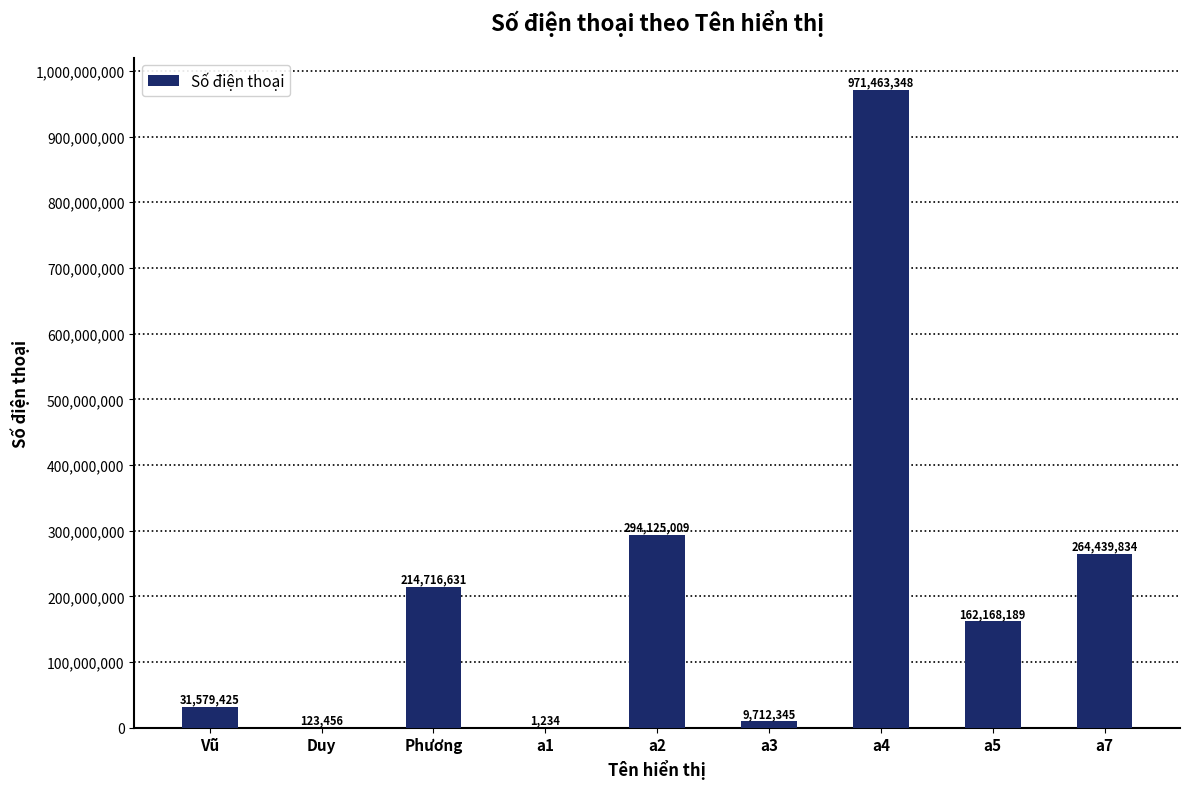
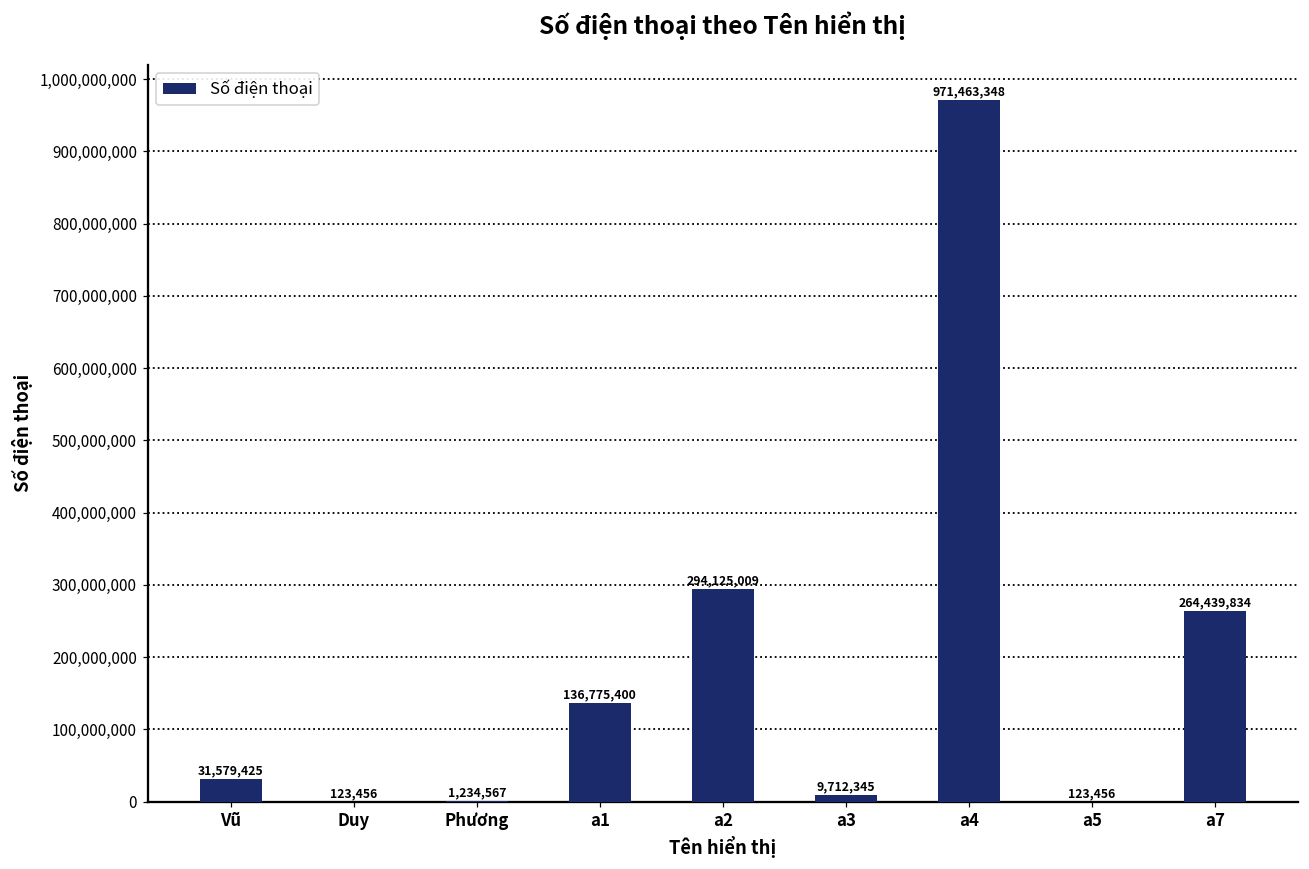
  {
    "Vũ": "31,579,425",
    "Duy": "123,456",
-   "Phương": "214,716,631",
-   "a1": "1,234",
+   "Phương": "1,234,567",
+   "a1": "136,775,400",
    "a2": "294,125,009",
    "a3": "9,712,345",
    "a4": "971,463,348",
-   "a5": "162,168,189",
+   "a5": "123,456",
    "a7": "264,439,834"
  }
